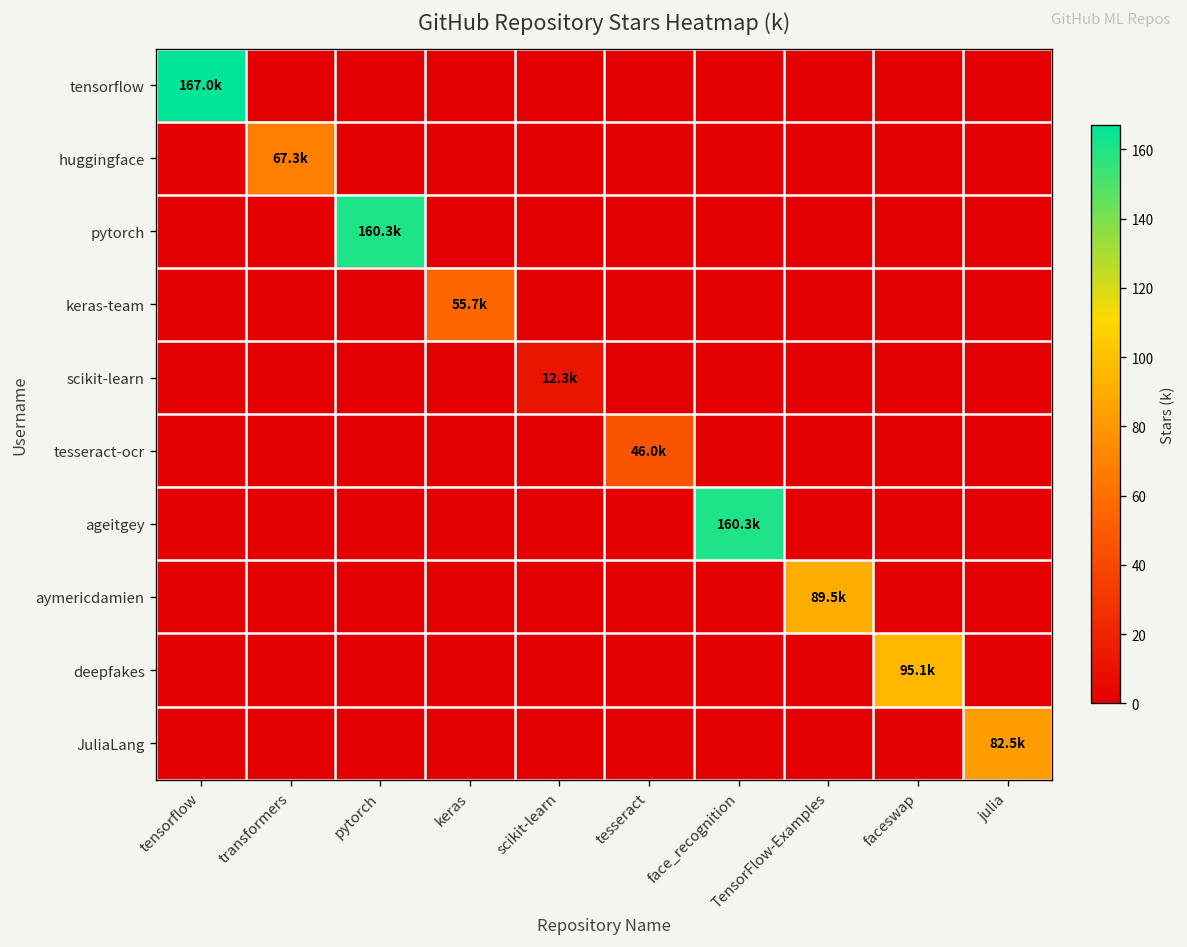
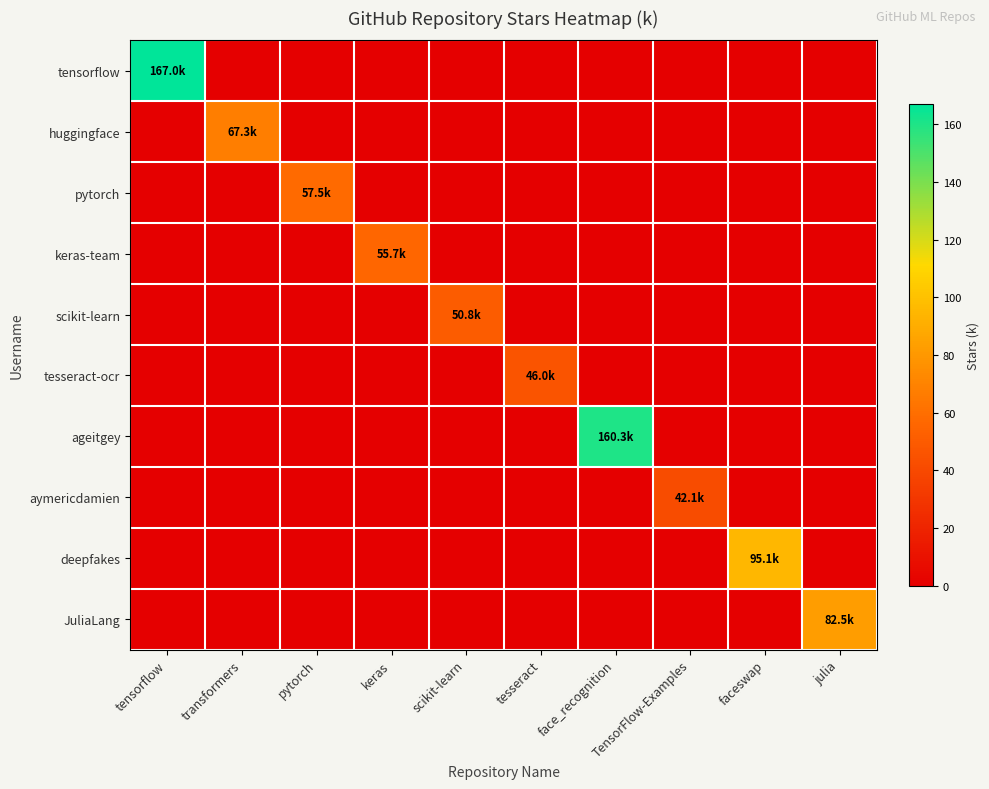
  {
    "tensorflow": {
      "tensorflow": "167.0k"
    },
    "huggingface": {
      "transformers": "67.3k"
    },
    "pytorch": {
-     "pytorch": "160.3k"
+     "pytorch": "57.5k"
    },
    "keras-team": {
      "keras": "55.7k"
    },
    "scikit-learn": {
-     "scikit-learn": "12.3k"
+     "scikit-learn": "50.8k"
    },
    "tesseract-ocr": {
      "tesseract": "46.0k"
    },
    "ageitgey": {
      "face_recognition": "160.3k"
    },
    "aymericdamien": {
-     "TensorFlow-Examples": "89.5k"
+     "TensorFlow-Examples": "42.1k"
    },
    "deepfakes": {
      "faceswap": "95.1k"
    },
    "JuliaLang": {
      "julia": "82.5k"
    }
  }
